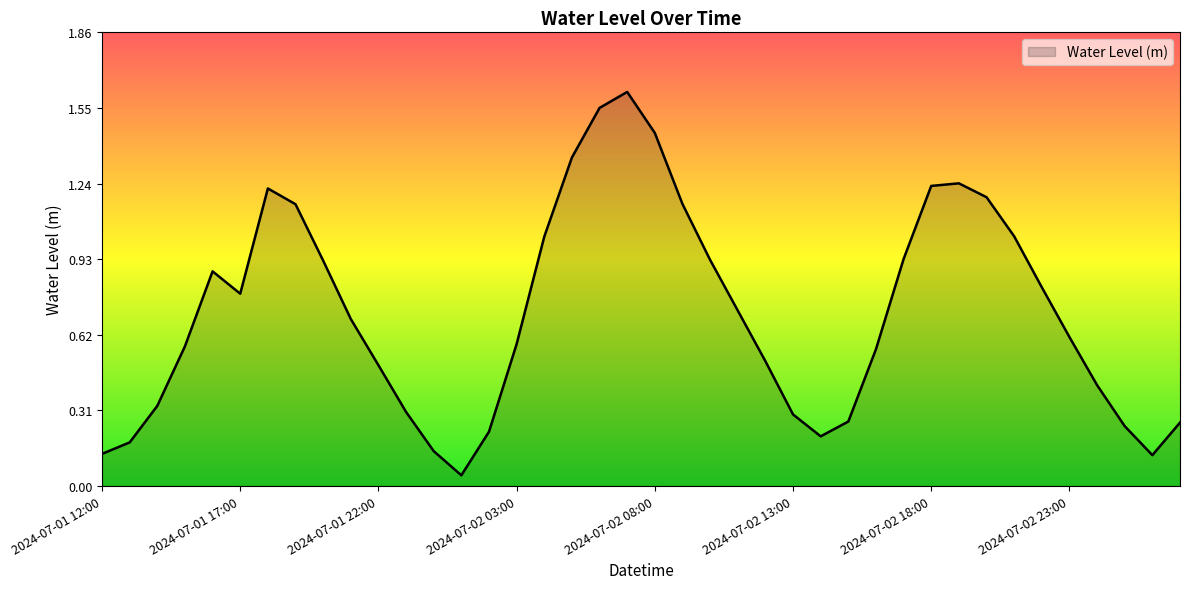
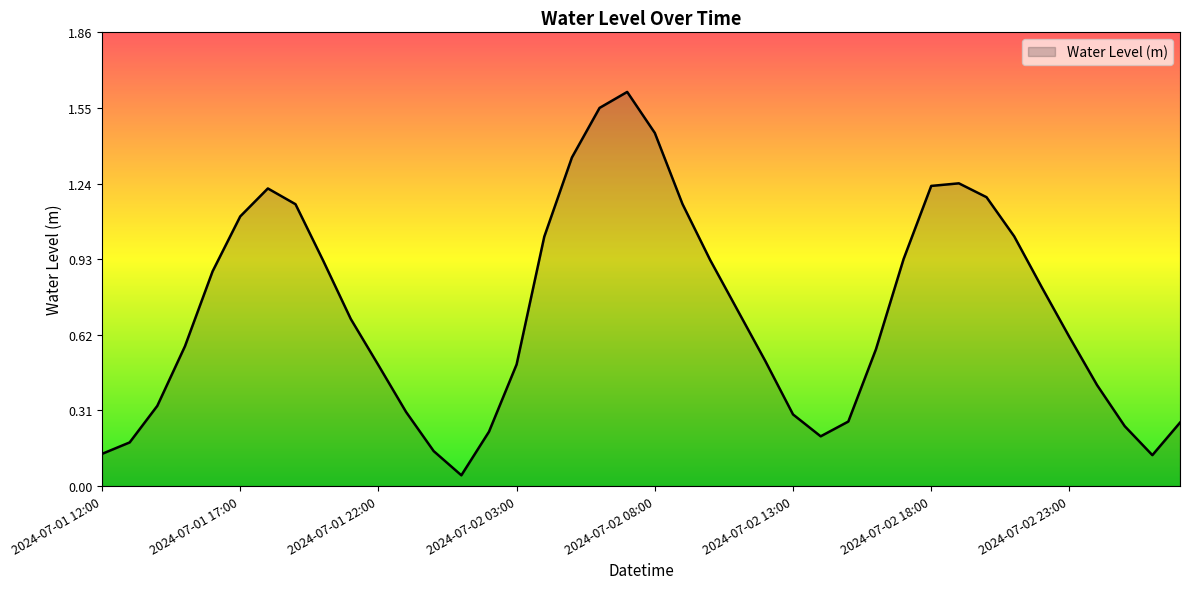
  {
    "2024-07-01 12:00": 0.13,
-   "2024-07-01 17:00": 0.79,
+   "2024-07-01 17:00": 1.11,
    "2024-07-01 22:00": 0.50,
-   "2024-07-02 03:00": 0.58,
+   "2024-07-02 03:00": 0.50,
    "2024-07-02 08:00": 1.45,
    "2024-07-02 13:00": 0.29,
    "2024-07-02 18:00": 1.23,
    "2024-07-02 23:00": 0.61
  }
